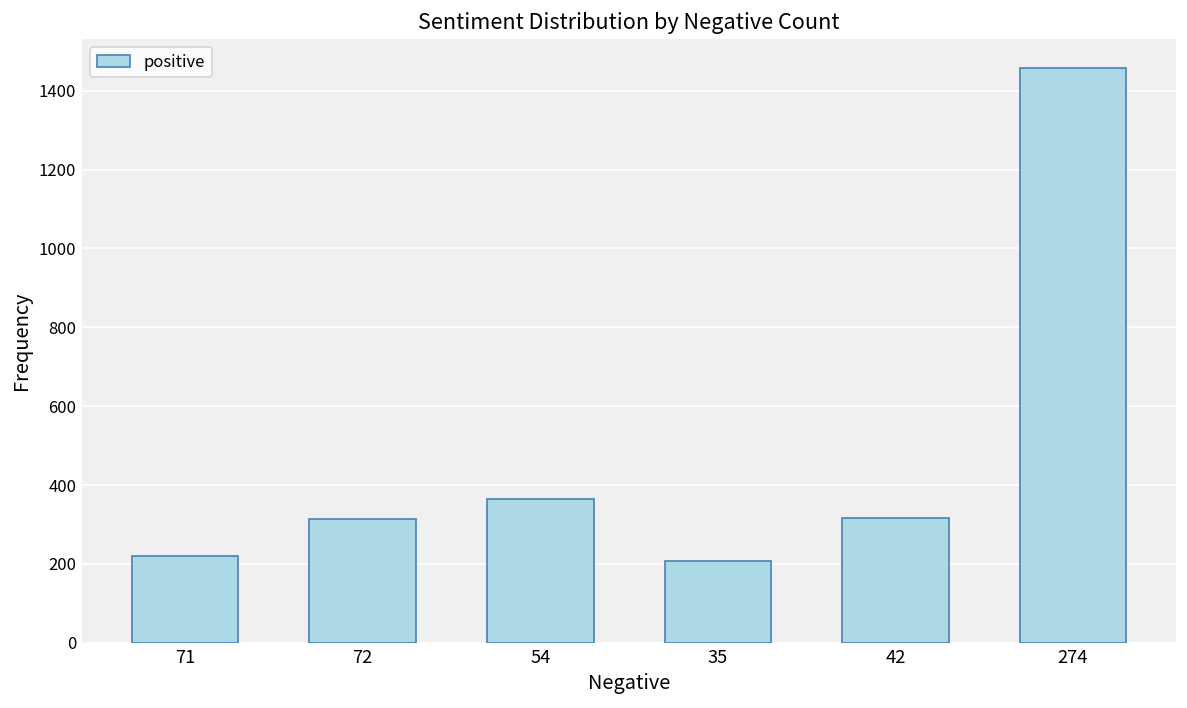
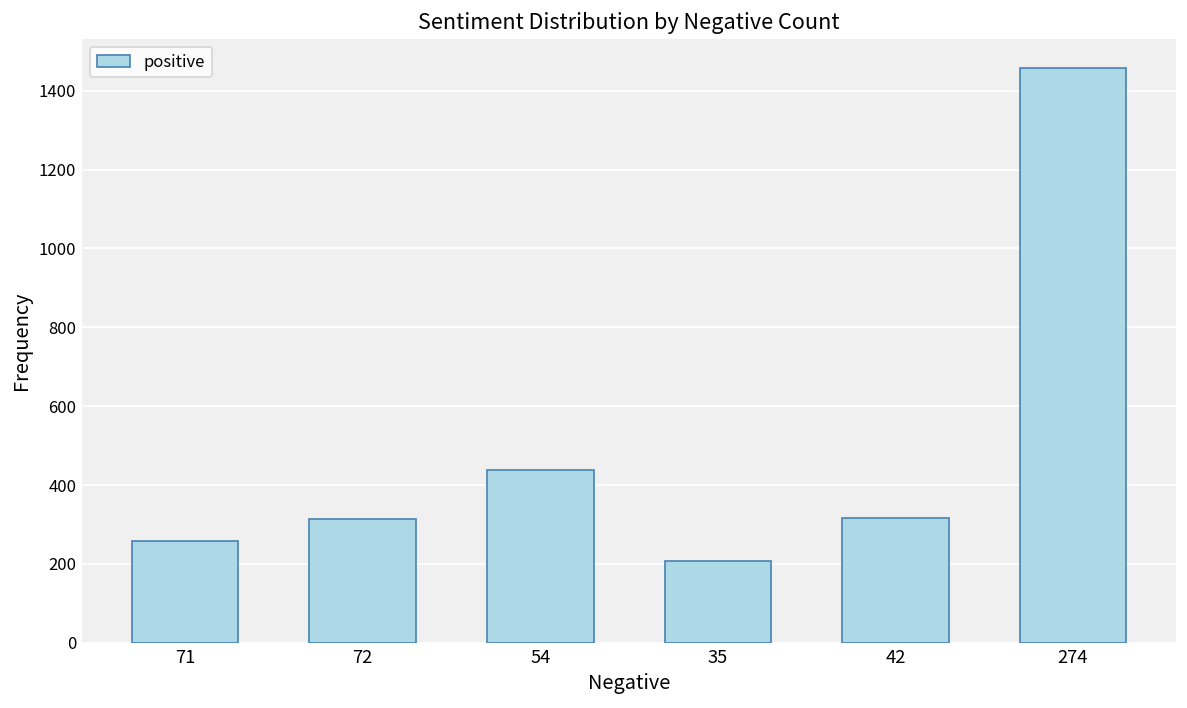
  {
-   "71": 220,
+   "71": 260,
    "72": 310,
-   "54": 360,
+   "54": 440,
    "35": 210,
    "42": 320,
    "274": 1460
  }
